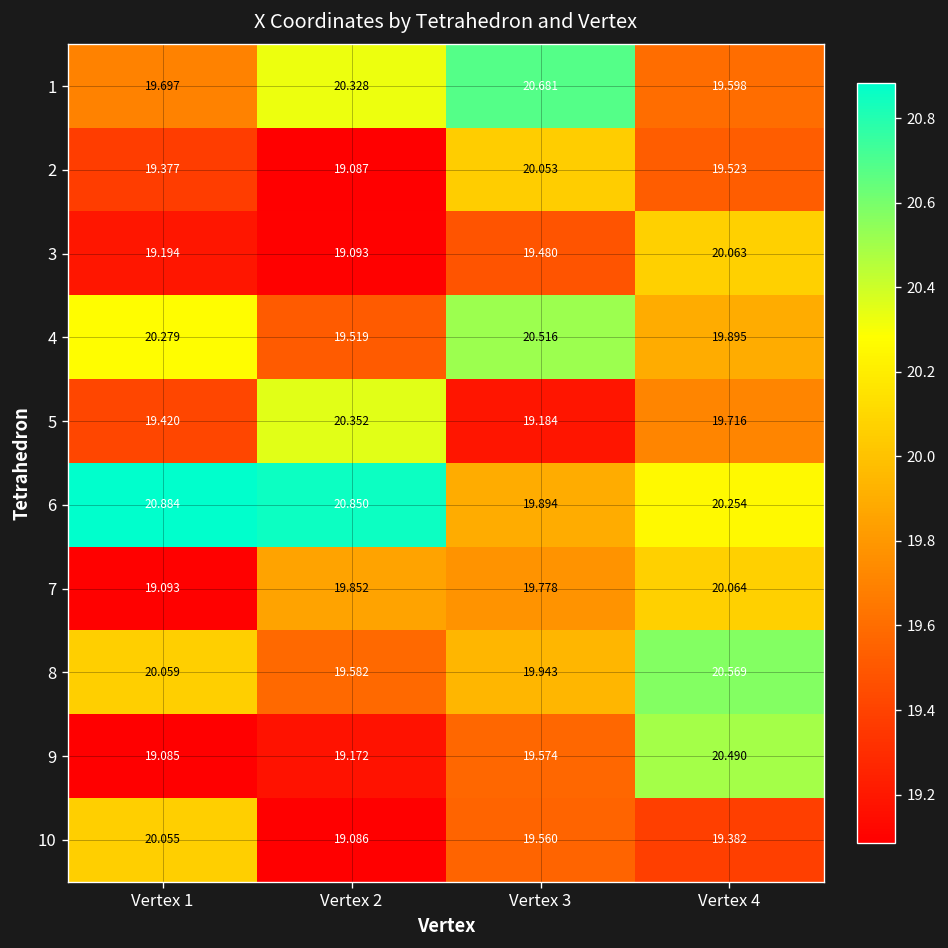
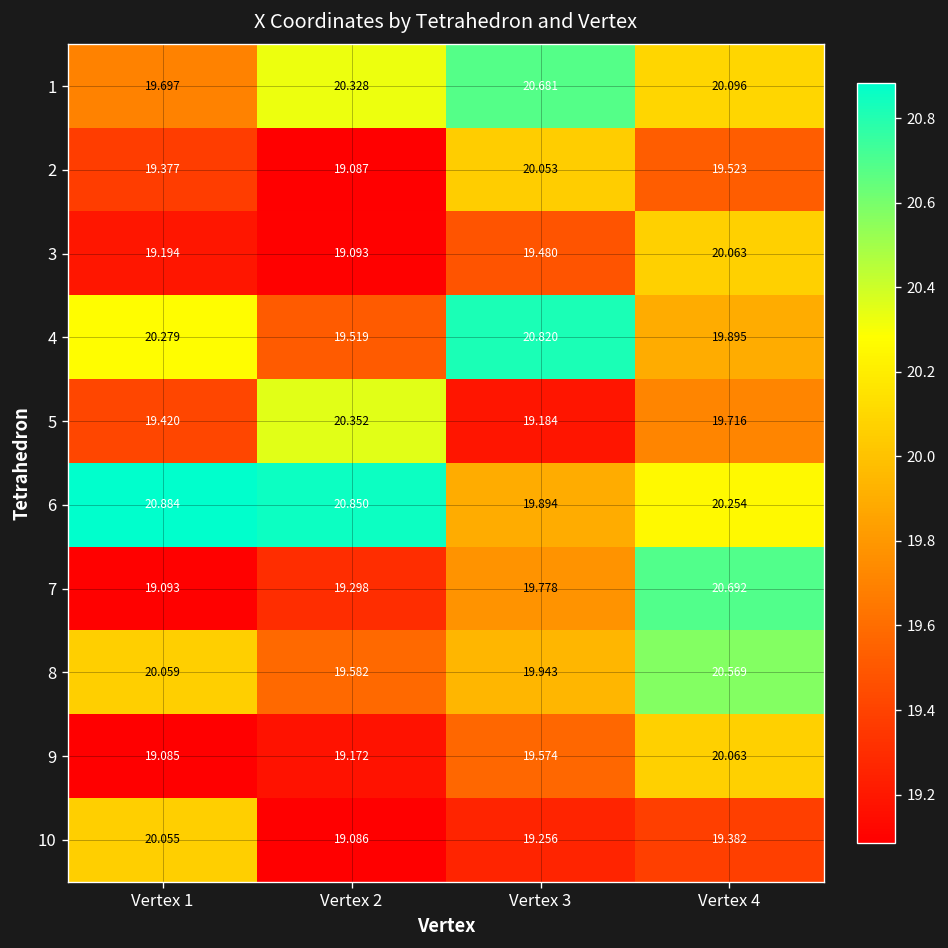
  {
    "1": {
      "Vertex 1": 19.697,
      "Vertex 2": 20.328,
      "Vertex 3": 20.681,
-     "Vertex 4": 19.598
+     "Vertex 4": 20.096
    },
    "2": {
      "Vertex 1": 19.377,
      "Vertex 2": 19.087,
      "Vertex 3": 20.053,
      "Vertex 4": 19.523
    },
    "3": {
      "Vertex 1": 19.194,
      "Vertex 2": 19.093,
      "Vertex 3": 19.480,
      "Vertex 4": 20.063
    },
    "4": {
      "Vertex 1": 20.279,
      "Vertex 2": 19.519,
-     "Vertex 3": 20.516,
+     "Vertex 3": 20.820,
      "Vertex 4": 19.895
    },
    "5": {
      "Vertex 1": 19.420,
      "Vertex 2": 20.352,
      "Vertex 3": 19.184,
      "Vertex 4": 19.716
    },
    "6": {
      "Vertex 1": 20.884,
      "Vertex 2": 20.850,
      "Vertex 3": 19.894,
      "Vertex 4": 20.254
    },
    "7": {
      "Vertex 1": 19.093,
-     "Vertex 2": 19.852,
+     "Vertex 2": 19.298,
      "Vertex 3": 19.778,
-     "Vertex 4": 20.064
+     "Vertex 4": 20.692
    },
    "8": {
      "Vertex 1": 20.059,
      "Vertex 2": 19.582,
      "Vertex 3": 19.943,
      "Vertex 4": 20.569
    },
    "9": {
      "Vertex 1": 19.085,
      "Vertex 2": 19.172,
      "Vertex 3": 19.574,
-     "Vertex 4": 20.490
+     "Vertex 4": 20.063
    },
    "10": {
      "Vertex 1": 20.055,
      "Vertex 2": 19.086,
-     "Vertex 3": 19.560,
+     "Vertex 3": 19.256,
      "Vertex 4": 19.382
    }
  }
